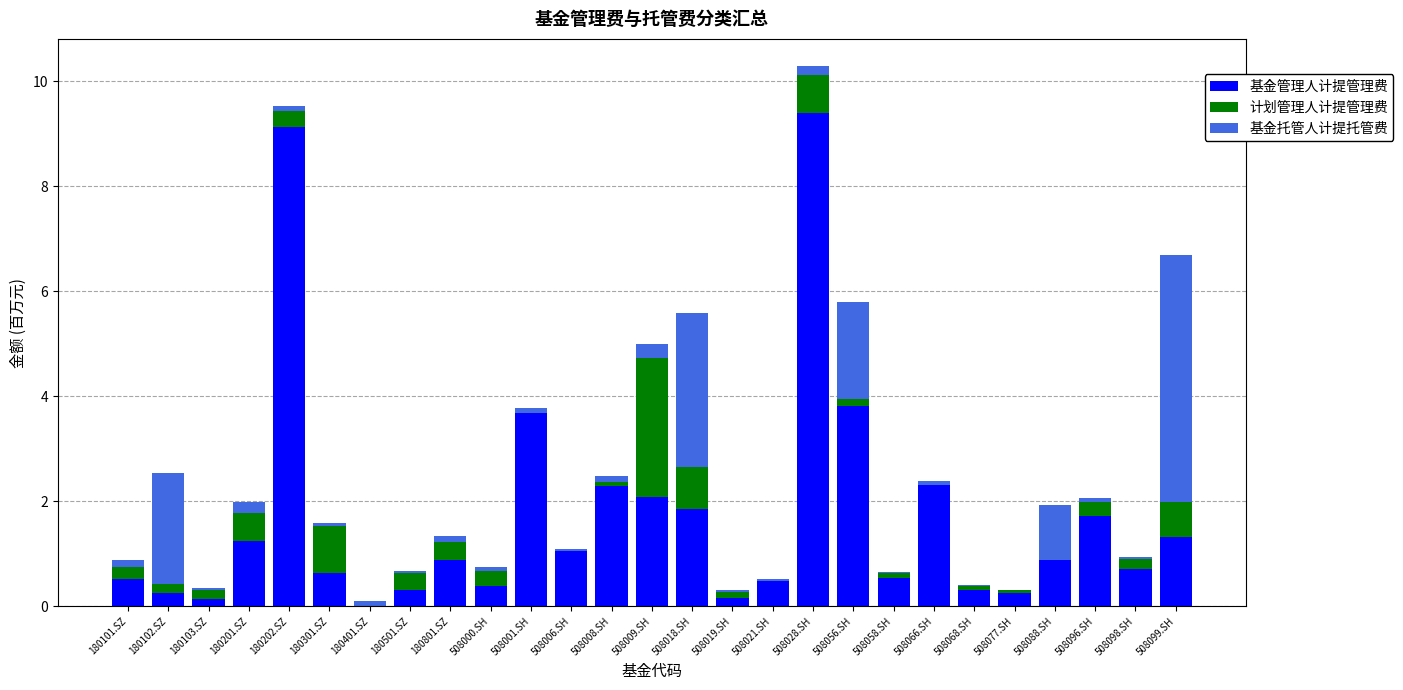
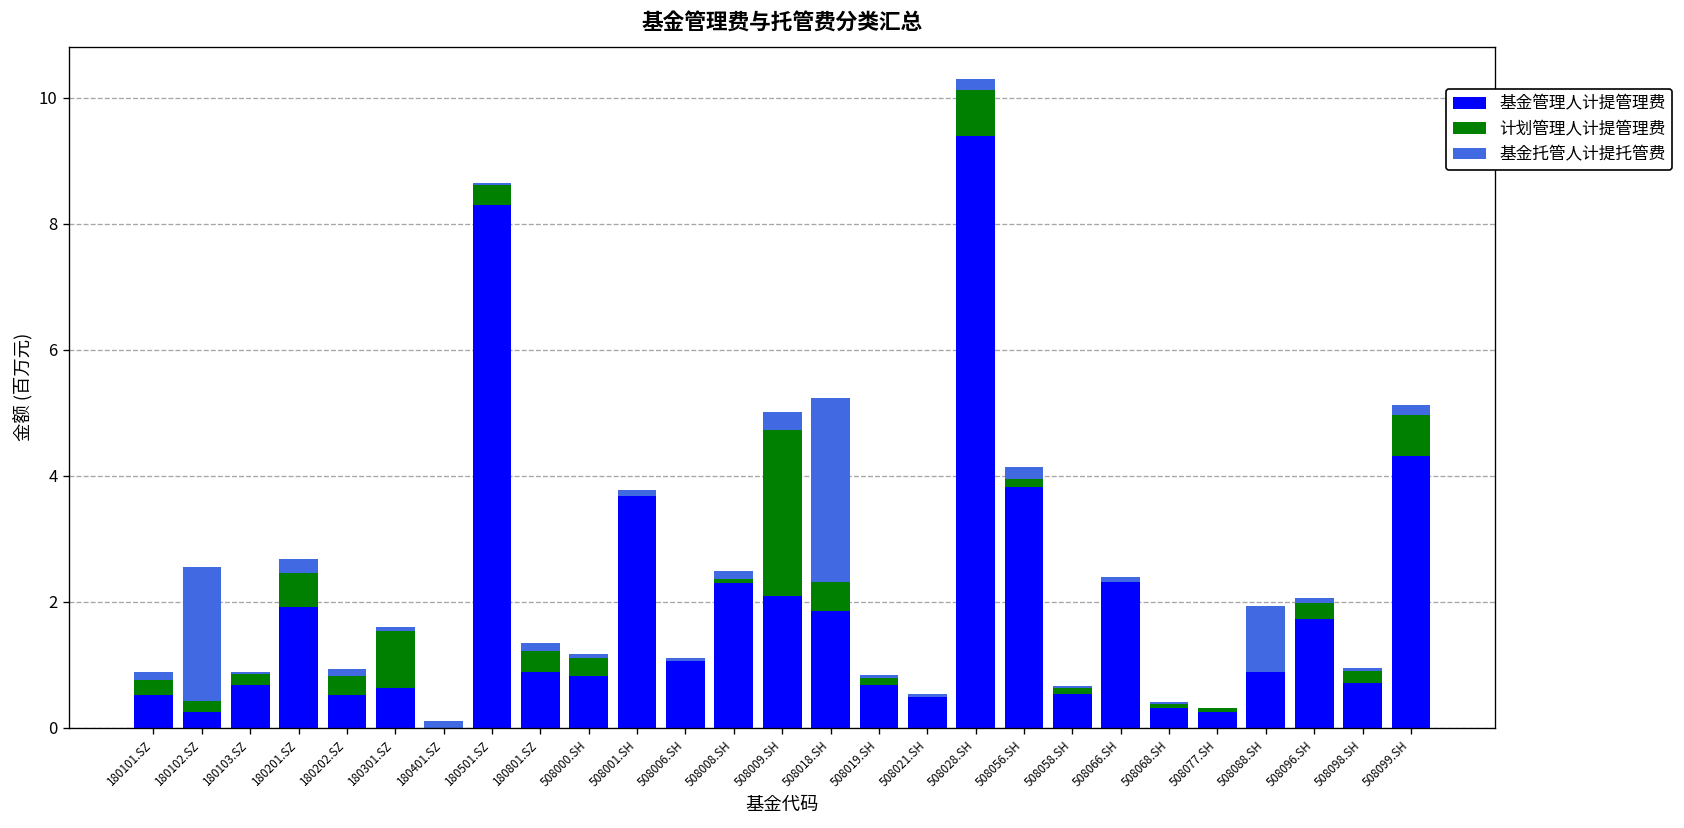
  {
    "基金管理人计提管理费": {
      "180101.SZ": 0.5,
      "180102.SZ": 0.2,
-     "180103.SZ": 0.1,
-     "180201.SZ": 1.2,
-     "180202.SZ": 9.1,
+     "180103.SZ": 0.7,
+     "180201.SZ": 1.9,
+     "180202.SZ": 0.5,
      "180301.SZ": 0.6,
      "180401.SZ": 0.0,
-     "180501.SZ": 0.3,
+     "180501.SZ": 8.3,
      "180801.SZ": 0.9,
-     "508000.SH": 0.4,
+     "508000.SH": 0.8,
      "508001.SH": 3.7,
      "508006.SH": 1.1,
      "508008.SH": 2.3,
      "508009.SH": 2.1,
      "508018.SH": 1.8,
-     "508019.SH": 0.2,
+     "508019.SH": 0.7,
      "508021.SH": 0.5,
      "508028.SH": 9.4,
      "508056.SH": 3.8,
      "508058.SH": 0.5,
      "508066.SH": 2.3,
      "508068.SH": 0.3,
      "508077.SH": 0.2,
      "508088.SH": 0.9,
      "508096.SH": 1.7,
      "508098.SH": 0.7,
-     "508099.SH": 1.3
+     "508099.SH": 4.3
    },
    "计划管理人计提管理费": {
      "180101.SZ": 0.2,
      "180102.SZ": 0.2,
      "180103.SZ": 0.2,
      "180201.SZ": 0.5,
      "180202.SZ": 0.3,
      "180301.SZ": 0.9,
      "180401.SZ": 0.0,
      "180501.SZ": 0.3,
      "180801.SZ": 0.3,
      "508000.SH": 0.3,
      "508001.SH": 0.0,
      "508006.SH": 0.0,
      "508008.SH": 0.1,
      "508009.SH": 2.6,
-     "508018.SH": 0.8,
+     "508018.SH": 0.5,
      "508019.SH": 0.1,
      "508021.SH": 0.0,
      "508028.SH": 0.7,
      "508056.SH": 0.1,
      "508058.SH": 0.1,
      "508066.SH": 0.0,
      "508068.SH": 0.1,
      "508077.SH": 0.1,
      "508088.SH": 0.0,
      "508096.SH": 0.3,
      "508098.SH": 0.2,
      "508099.SH": 0.7
    },
    "基金托管人计提托管费": {
      "180101.SZ": 0.1,
      "180102.SZ": 2.1,
      "180201.SZ": 0.2,
      "180202.SZ": 0.1,
      "180301.SZ": 0.1,
      "180401.SZ": 0.1,
      "180801.SZ": 0.1,
      "508000.SH": 0.1,
      "508001.SH": 0.1,
      "508008.SH": 0.1,
      "508009.SH": 0.3,
      "508018.SH": 2.9,
      "508028.SH": 0.2,
-     "508056.SH": 1.8,
+     "508056.SH": 0.2,
      "508066.SH": 0.1,
      "508077.SH": 0.0,
      "508088.SH": 1.0,
      "508096.SH": 0.1,
-     "508099.SH": 4.7
+     "508099.SH": 0.1
    }
  }
